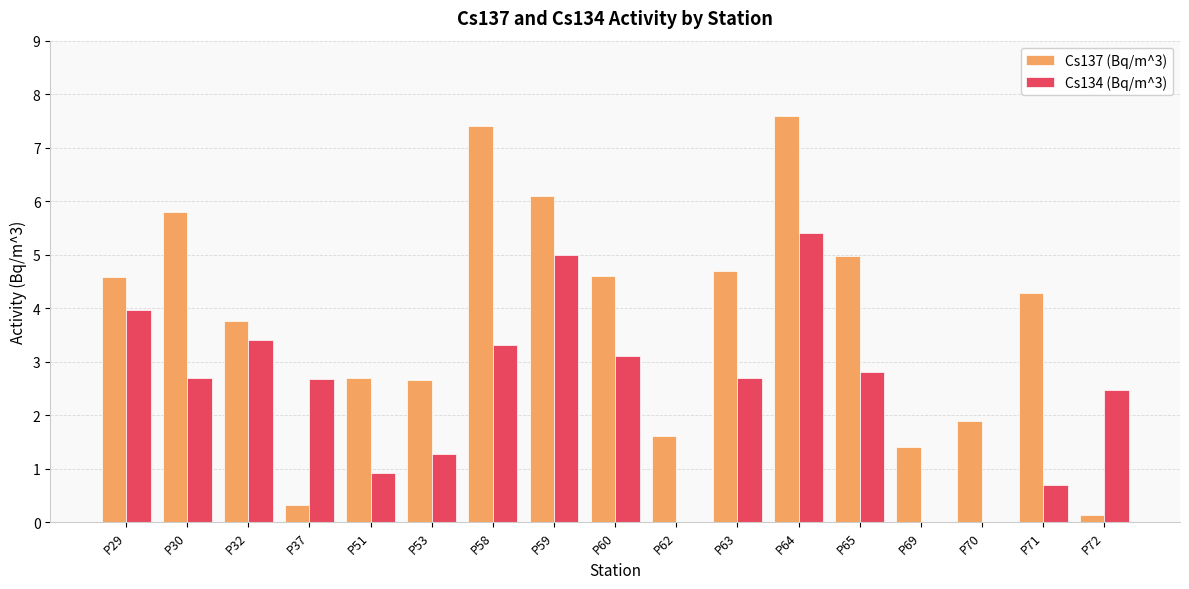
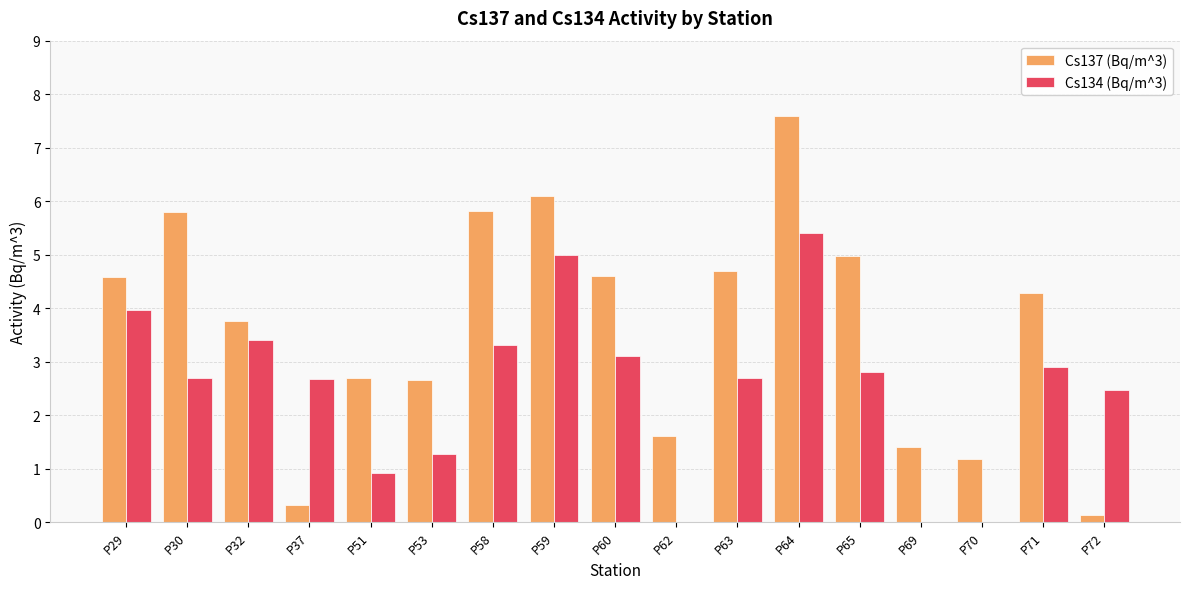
  {
    "Cs137 (Bq/m^3)": {
      "P29": 4.6,
      "P30": 5.8,
      "P32": 3.8,
      "P37": 0.3,
      "P51": 2.7,
      "P53": 2.7,
-     "P58": 7.4,
+     "P58": 5.8,
      "P59": 6.1,
      "P60": 4.6,
      "P62": 1.6,
      "P63": 4.7,
      "P64": 7.6,
      "P65": 5.0,
      "P69": 1.4,
-     "P70": 1.9,
+     "P70": 1.2,
      "P71": 4.3,
      "P72": 0.1
    },
    "Cs134 (Bq/m^3)": {
      "P29": 4.0,
      "P30": 2.7,
      "P32": 3.4,
      "P37": 2.7,
      "P51": 0.9,
      "P53": 1.3,
      "P58": 3.3,
      "P59": 5.0,
      "P60": 3.1,
      "P62": 0.0,
      "P63": 2.7,
      "P64": 5.4,
      "P65": 2.8,
      "P69": 0.0,
      "P70": 0.0,
-     "P71": 0.7,
+     "P71": 2.9,
      "P72": 2.5
    }
  }
